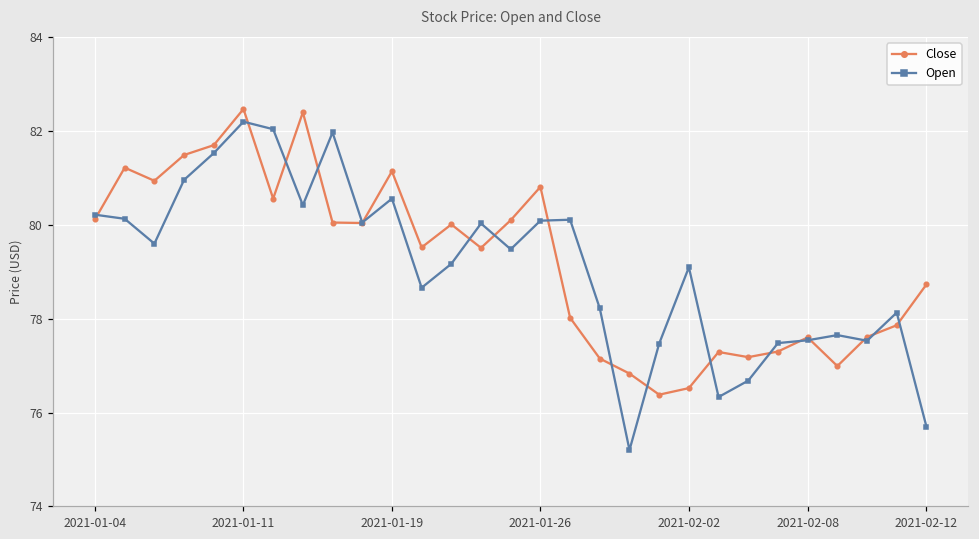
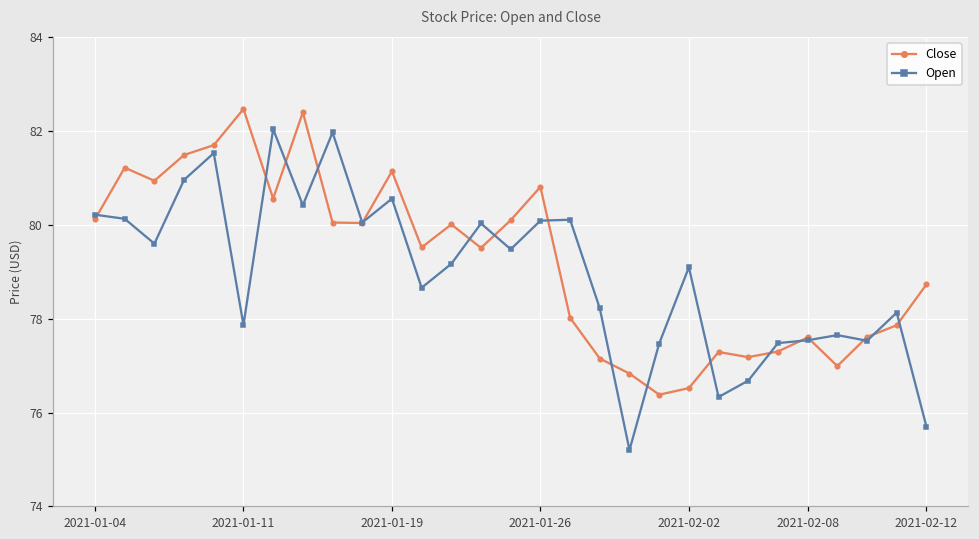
  {
    "Close": {
      "2021-01-04": 80.1,
      "2021-01-11": 82.5,
      "2021-01-19": 81.1,
      "2021-01-26": 80.8,
      "2021-02-02": 76.5,
      "2021-02-12": 78.7
    },
    "Open": {
      "2021-01-04": 80.2,
-     "2021-01-11": 82.2,
+     "2021-01-11": 77.9,
      "2021-01-19": 80.6,
      "2021-01-26": 80.1,
      "2021-02-02": 79.1,
      "2021-02-12": 75.7
    }
  }
